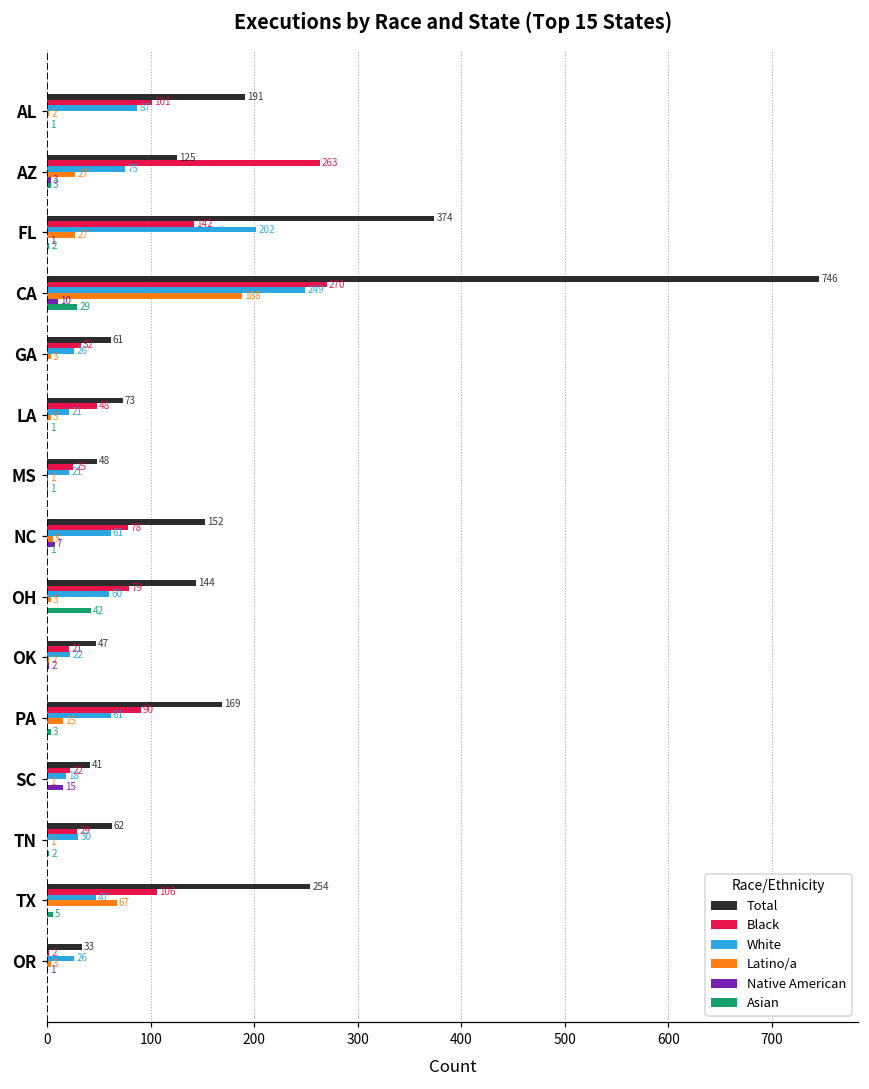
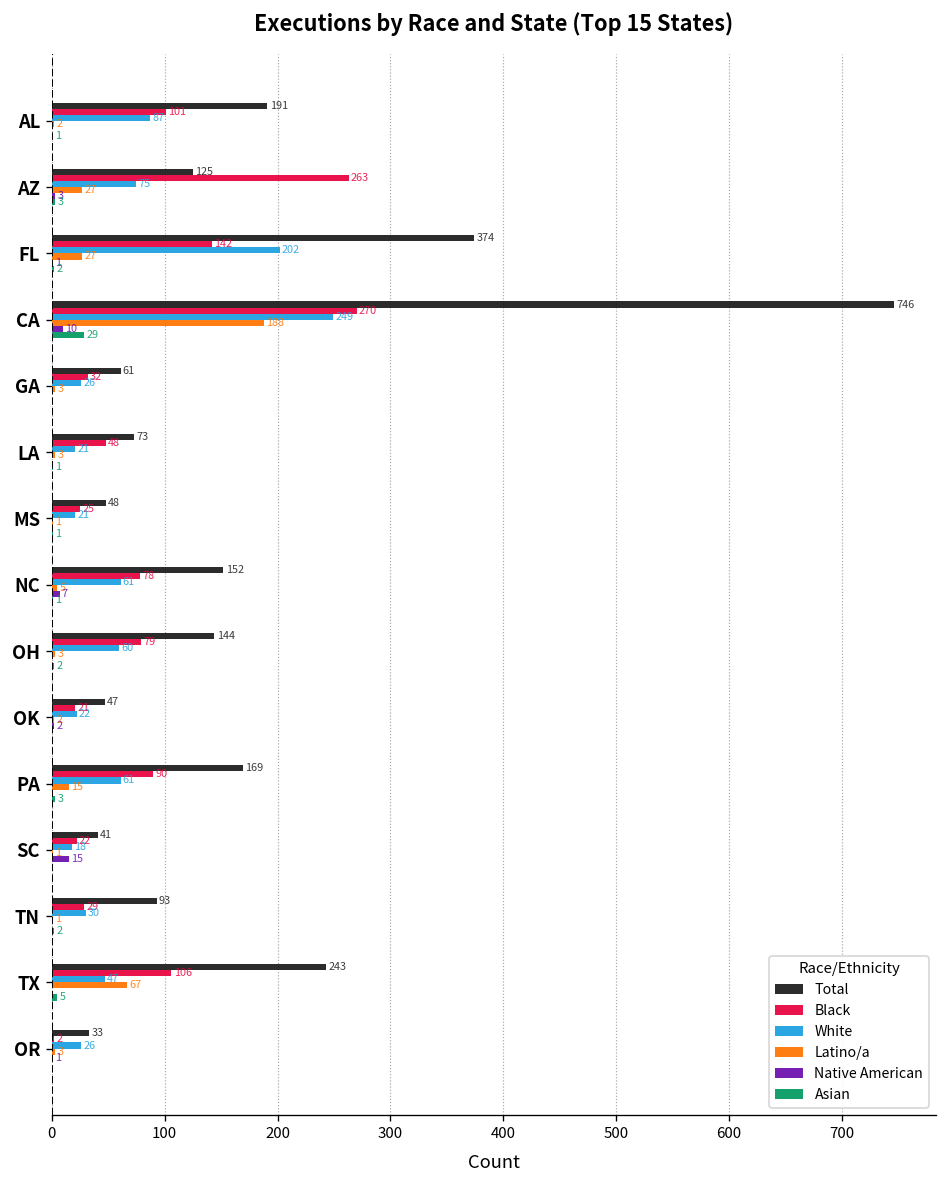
  {
    "Total": {
      "AL": 191,
      "AZ": 125,
      "FL": 374,
      "CA": 746,
      "GA": 61,
      "LA": 73,
      "MS": 48,
      "NC": 152,
      "OH": 144,
      "OK": 47,
      "PA": 169,
      "SC": 41,
-     "TN": 62,
-     "TX": 254,
+     "TN": 93,
+     "TX": 243,
      "OR": 33
    },
    "Black": {
      "AL": 101,
      "AZ": 263,
      "FL": 142,
      "CA": 270,
      "LA": 48,
      "NC": 78,
      "OH": 79,
      "PA": 90,
      "TX": 106,
      "OR": 2
    },
    "White": {
      "AL": 87,
      "AZ": 75,
      "FL": 202,
      "CA": 249,
      "LA": 21,
      "NC": 61,
      "OH": 60,
      "PA": 61,
      "TX": 47,
      "OR": 26
    },
    "Latino/a": {
      "AL": 2,
      "AZ": 27,
      "FL": 27,
      "CA": 188,
      "GA": 3,
      "LA": 3,
      "MS": 1,
      "OH": 3,
      "PA": 15,
      "SC": 1,
      "TN": 1,
      "TX": 67
    },
    "Native American": {
      "CA": 10,
      "SC": 15
    },
    "Asian": {
      "AL": 1,
      "CA": 29,
      "LA": 1,
      "MS": 1,
      "NC": 1,
-     "OH": 42,
+     "OH": 2,
      "PA": 3,
      "TN": 2,
      "TX": 5
    }
  }
